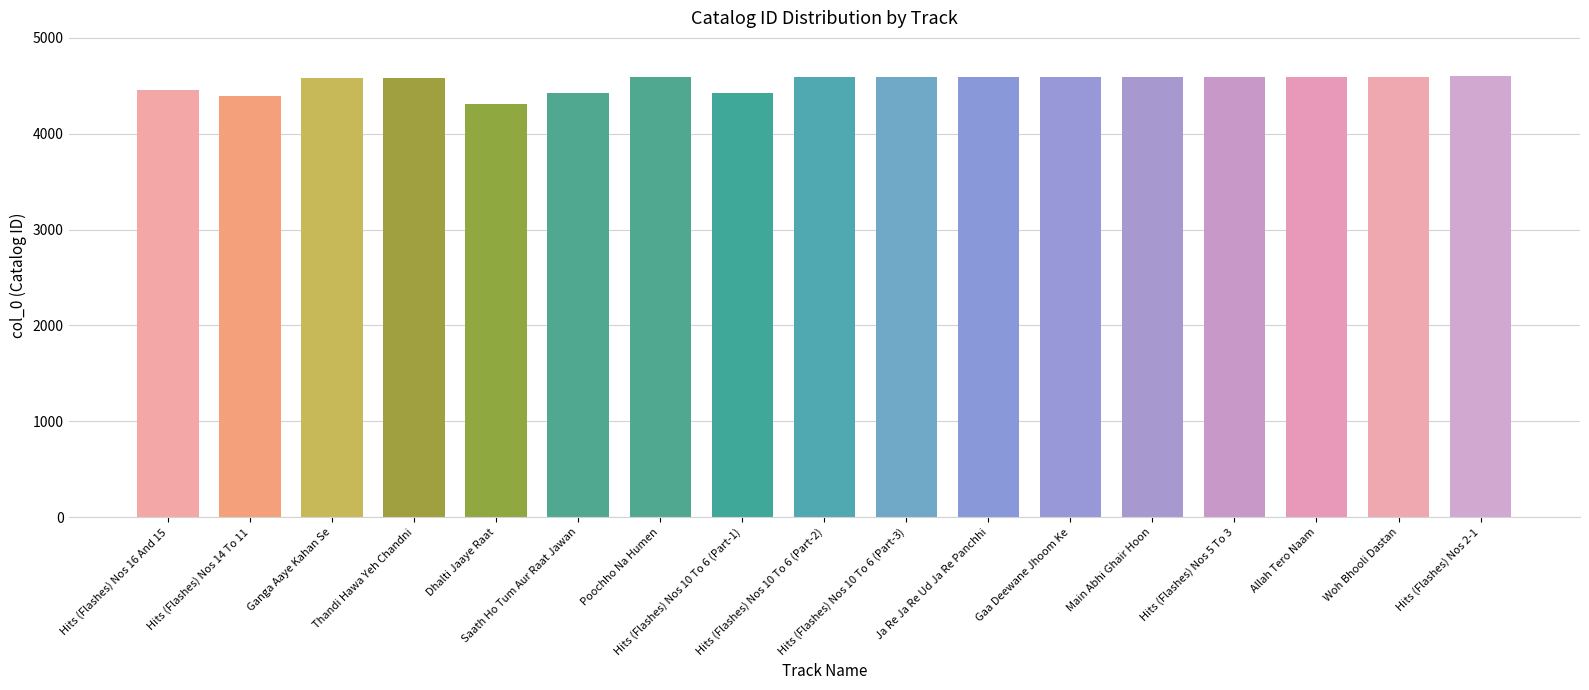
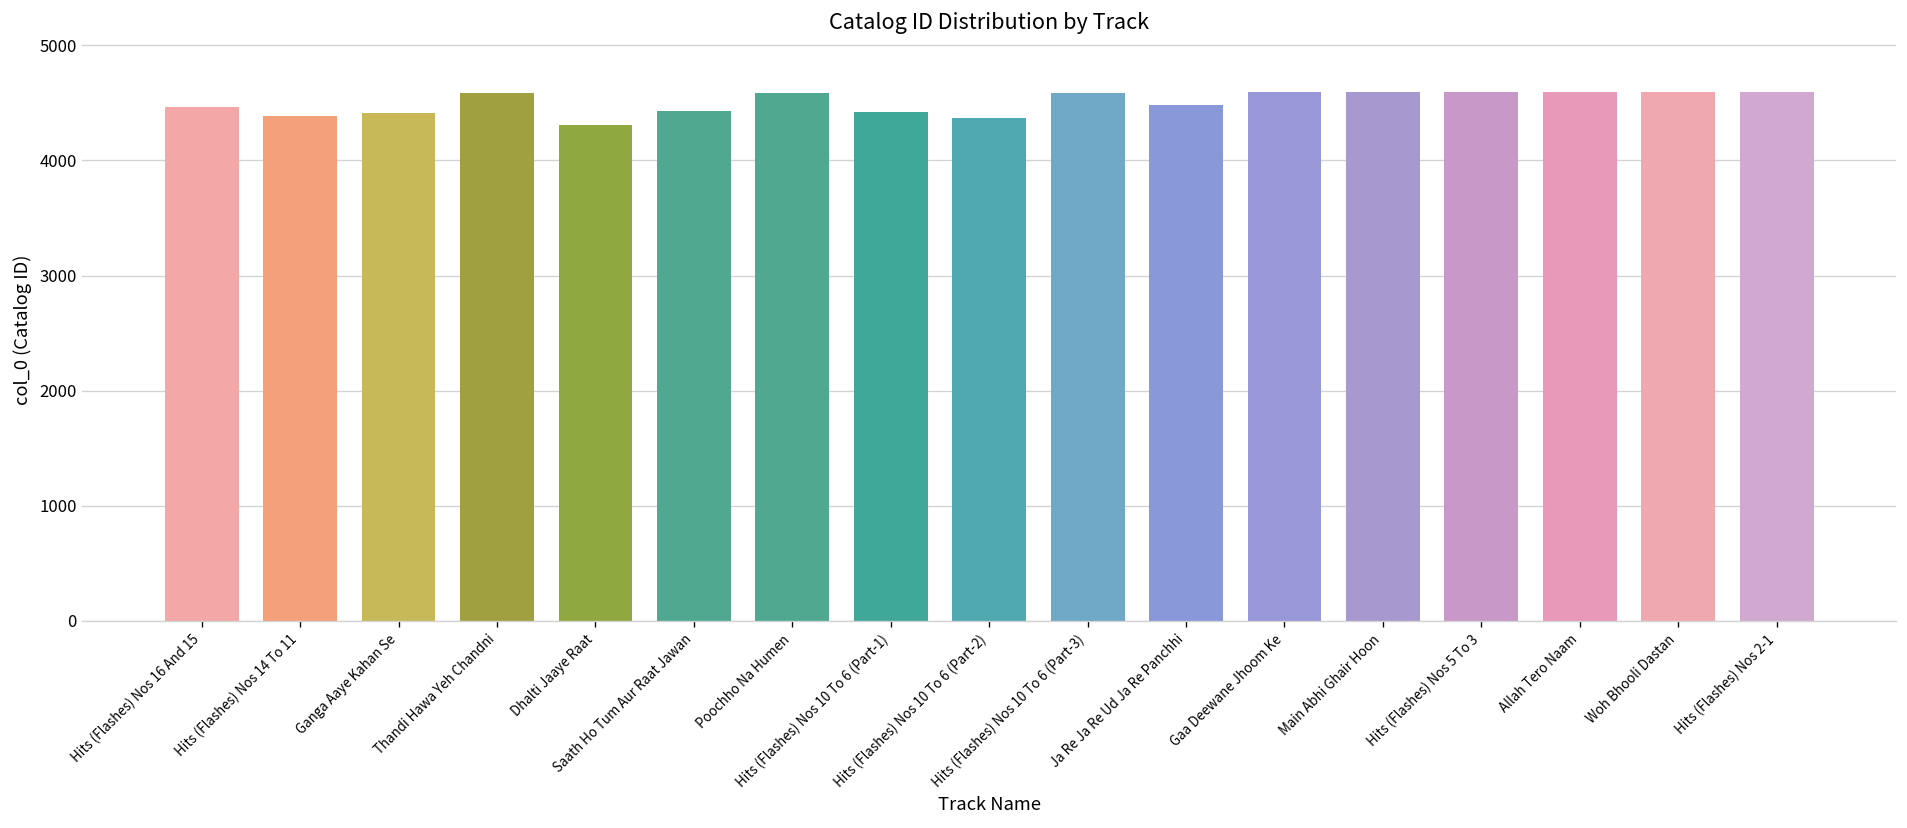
  {
    "Hits (Flashes) Nos 16 And 15": 4500,
    "Hits (Flashes) Nos 14 To 11": 4400,
-   "Ganga Aaye Kahan Se": 4600,
+   "Ganga Aaye Kahan Se": 4400,
    "Thandi Hawa Yeh Chandni": 4600,
    "Dhalti Jaaye Raat": 4300,
    "Saath Ho Tum Aur Raat Jawan": 4400,
    "Poochho Na Humen": 4600,
    "Hits (Flashes) Nos 10 To 6 (Part-1)": 4400,
-   "Hits (Flashes) Nos 10 To 6 (Part-2)": 4600,
+   "Hits (Flashes) Nos 10 To 6 (Part-2)": 4400,
    "Hits (Flashes) Nos 10 To 6 (Part-3)": 4600,
-   "Ja Re Ja Re Ud Ja Re Panchhi": 4600,
+   "Ja Re Ja Re Ud Ja Re Panchhi": 4500,
    "Gaa Deewane Jhoom Ke": 4600,
    "Main Abhi Ghair Hoon": 4600,
    "Hits (Flashes) Nos 5 To 3": 4600,
    "Allah Tero Naam": 4600,
    "Woh Bhooli Dastan": 4600,
    "Hits (Flashes) Nos 2-1": 4600
  }
